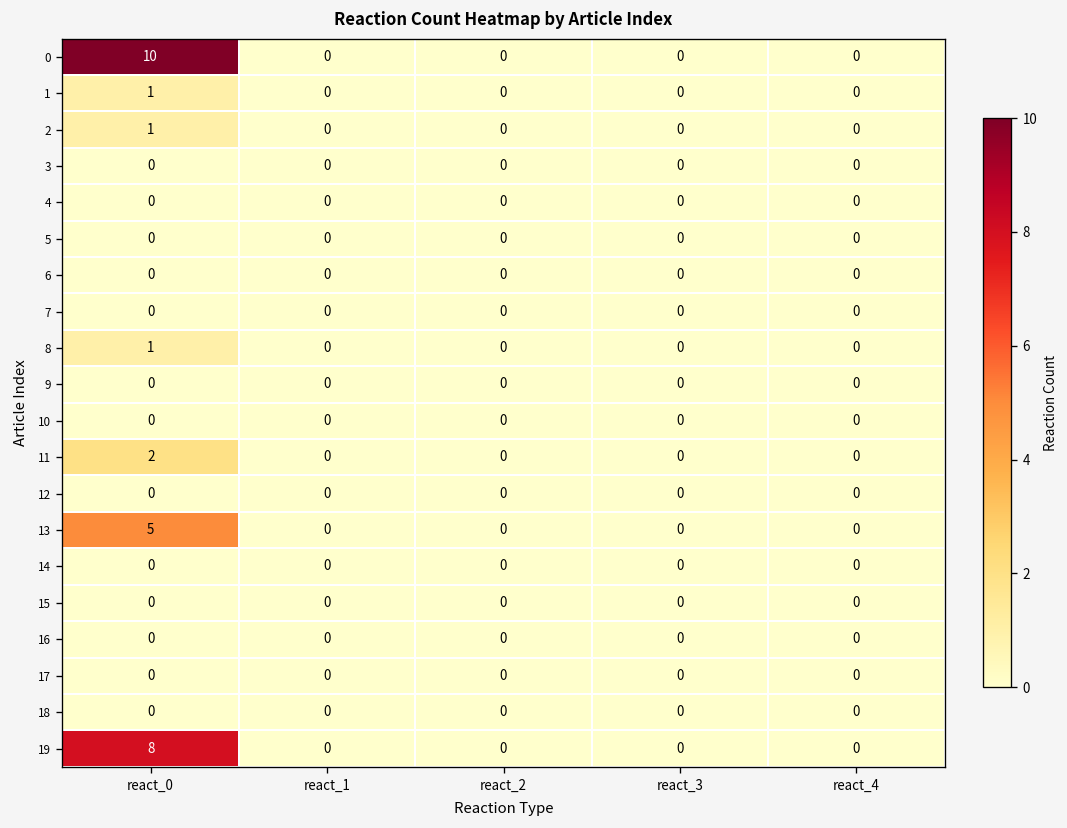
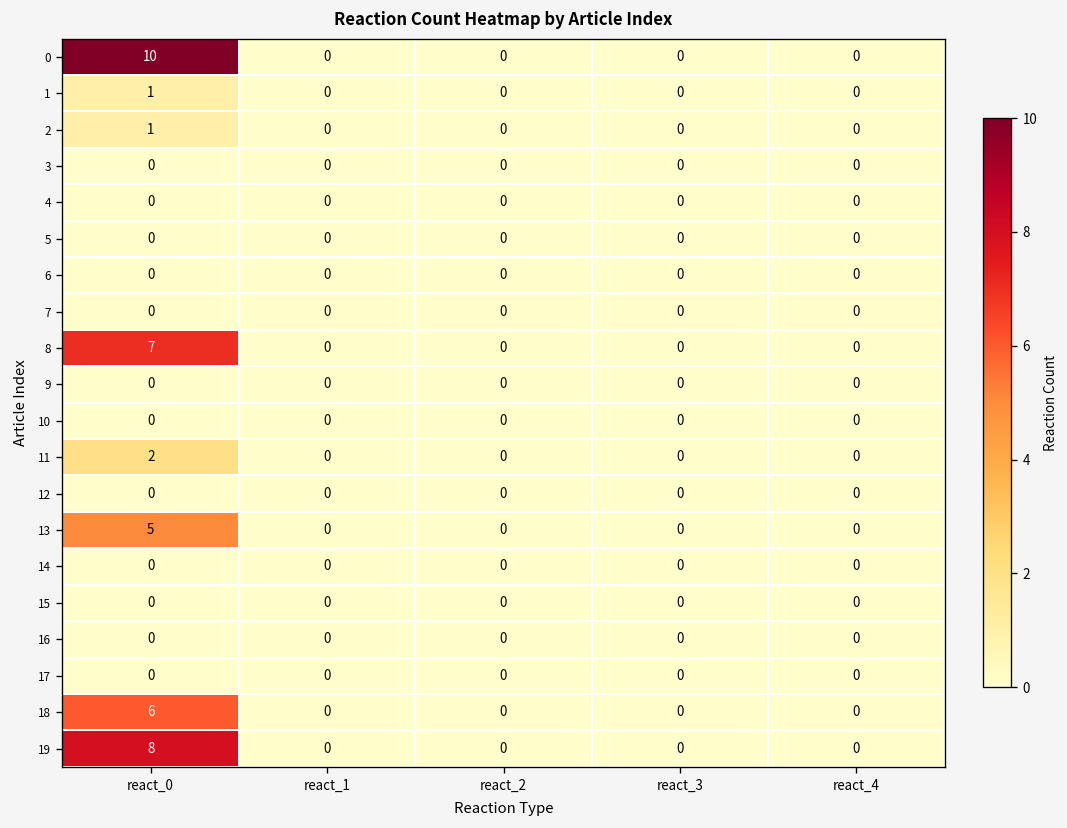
  {
    "0": {
      "react_0": 10,
      "react_1": 0,
      "react_2": 0,
      "react_3": 0,
      "react_4": 0
    },
    "1": {
      "react_0": 1,
      "react_1": 0,
      "react_2": 0,
      "react_3": 0,
      "react_4": 0
    },
    "2": {
      "react_0": 1,
      "react_1": 0,
      "react_2": 0,
      "react_3": 0,
      "react_4": 0
    },
    "3": {
      "react_0": 0,
      "react_1": 0,
      "react_2": 0,
      "react_3": 0,
      "react_4": 0
    },
    "4": {
      "react_0": 0,
      "react_1": 0,
      "react_2": 0,
      "react_3": 0,
      "react_4": 0
    },
    "5": {
      "react_0": 0,
      "react_1": 0,
      "react_2": 0,
      "react_3": 0,
      "react_4": 0
    },
    "6": {
      "react_0": 0,
      "react_1": 0,
      "react_2": 0,
      "react_3": 0,
      "react_4": 0
    },
    "7": {
      "react_0": 0,
      "react_1": 0,
      "react_2": 0,
      "react_3": 0,
      "react_4": 0
    },
    "8": {
-     "react_0": 1,
+     "react_0": 7,
      "react_1": 0,
      "react_2": 0,
      "react_3": 0,
      "react_4": 0
    },
    "9": {
      "react_0": 0,
      "react_1": 0,
      "react_2": 0,
      "react_3": 0,
      "react_4": 0
    },
    "10": {
      "react_0": 0,
      "react_1": 0,
      "react_2": 0,
      "react_3": 0,
      "react_4": 0
    },
    "11": {
      "react_0": 2,
      "react_1": 0,
      "react_2": 0,
      "react_3": 0,
      "react_4": 0
    },
    "12": {
      "react_0": 0,
      "react_1": 0,
      "react_2": 0,
      "react_3": 0,
      "react_4": 0
    },
    "13": {
      "react_0": 5,
      "react_1": 0,
      "react_2": 0,
      "react_3": 0,
      "react_4": 0
    },
    "14": {
      "react_0": 0,
      "react_1": 0,
      "react_2": 0,
      "react_3": 0,
      "react_4": 0
    },
    "15": {
      "react_0": 0,
      "react_1": 0,
      "react_2": 0,
      "react_3": 0,
      "react_4": 0
    },
    "16": {
      "react_0": 0,
      "react_1": 0,
      "react_2": 0,
      "react_3": 0,
      "react_4": 0
    },
    "17": {
      "react_0": 0,
      "react_1": 0,
      "react_2": 0,
      "react_3": 0,
      "react_4": 0
    },
    "18": {
-     "react_0": 0,
+     "react_0": 6,
      "react_1": 0,
      "react_2": 0,
      "react_3": 0,
      "react_4": 0
    },
    "19": {
      "react_0": 8,
      "react_1": 0,
      "react_2": 0,
      "react_3": 0,
      "react_4": 0
    }
  }
